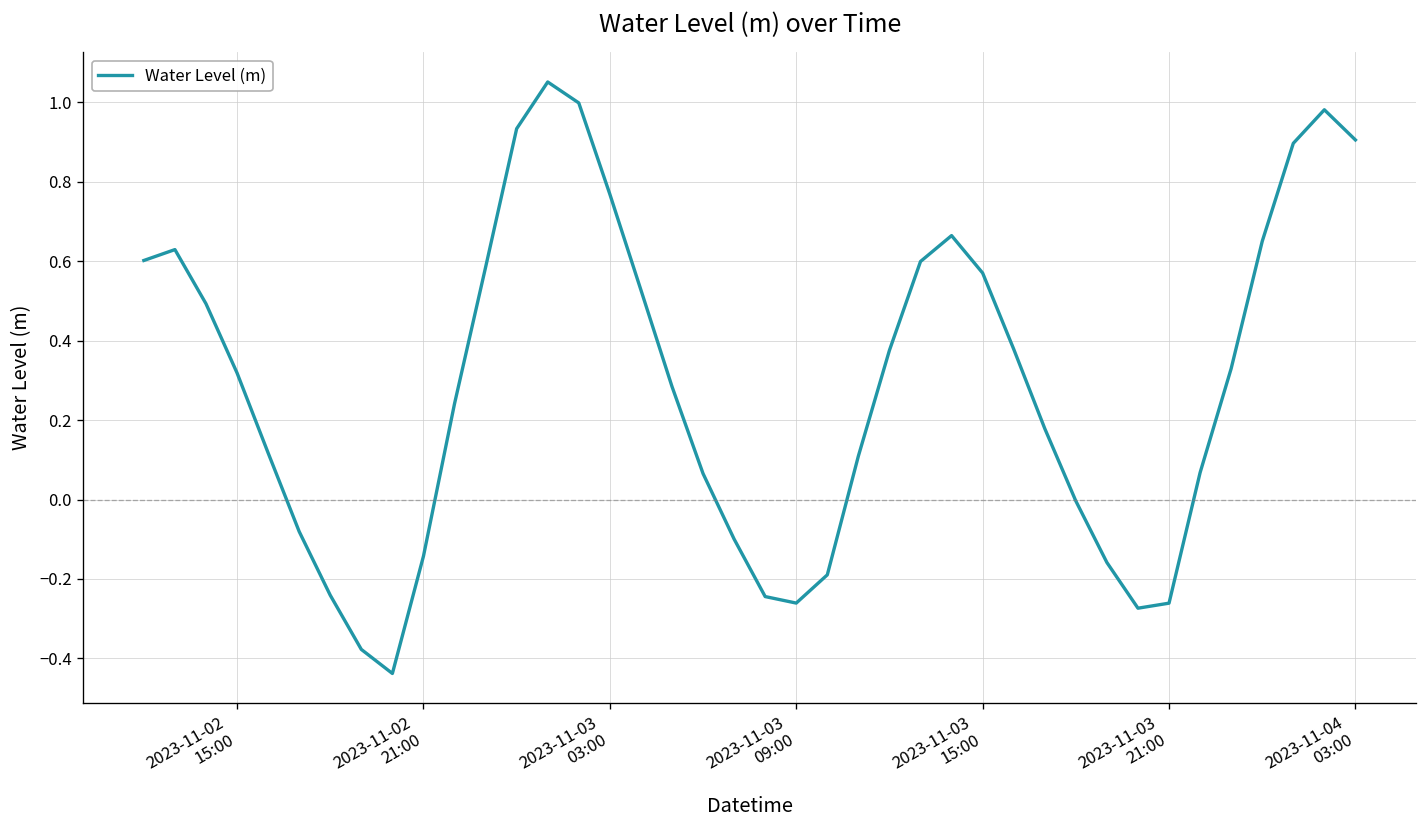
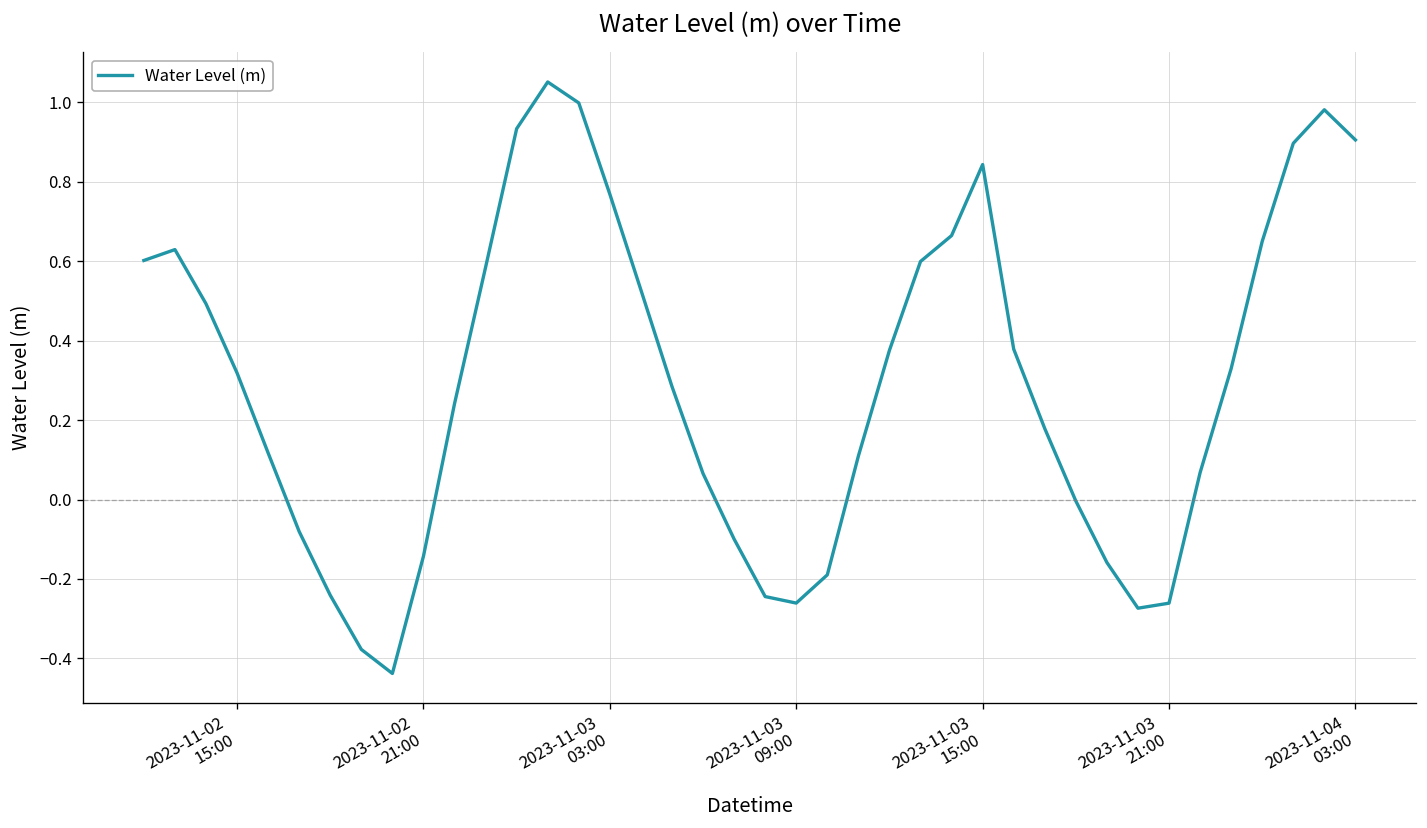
  {
    "2023-11-02 15:00": 0.32,
    "2023-11-02 21:00": -0.14,
    "2023-11-03 03:00": 0.77,
    "2023-11-03 09:00": -0.26,
-   "2023-11-03 15:00": 0.57,
+   "2023-11-03 15:00": 0.84,
    "2023-11-03 21:00": -0.26,
    "2023-11-04 03:00": 0.90
  }
